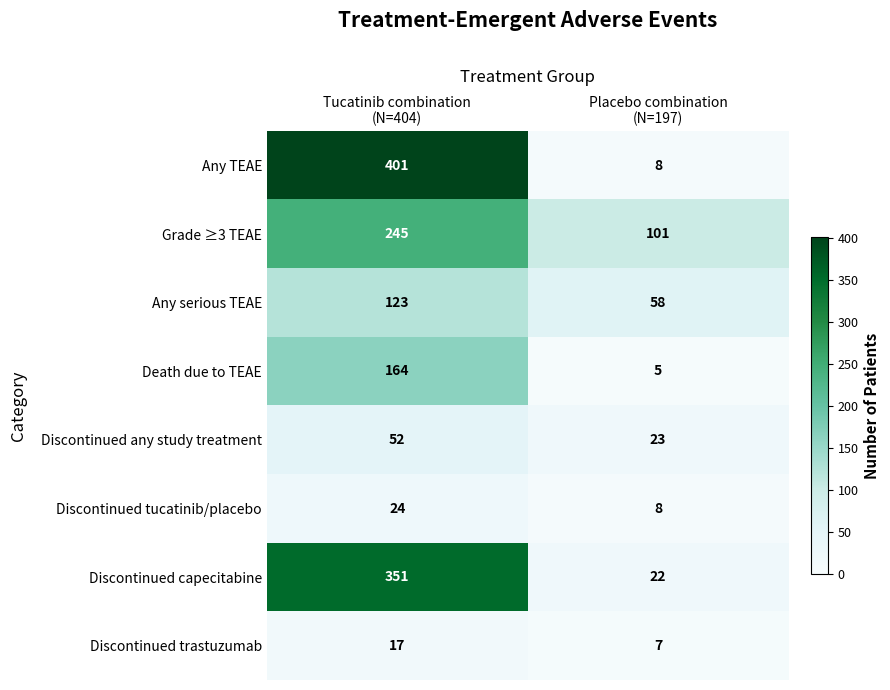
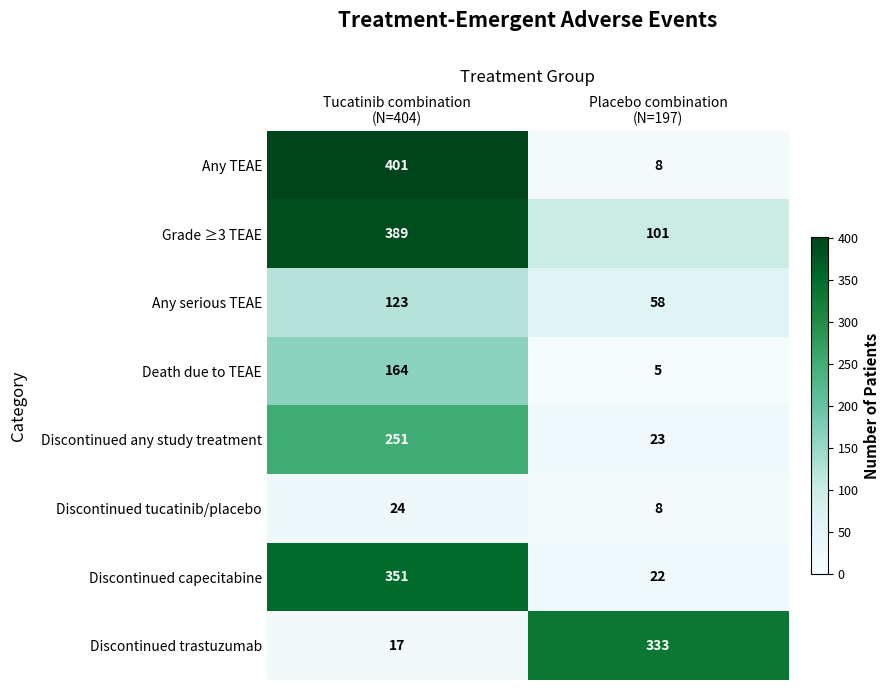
  {
    "Any TEAE": {
      "Tucatinib combination (N=404)": 401,
      "Placebo combination (N=197)": 8
    },
    "Grade ≥3 TEAE": {
-     "Tucatinib combination (N=404)": 245,
+     "Tucatinib combination (N=404)": 389,
      "Placebo combination (N=197)": 101
    },
    "Any serious TEAE": {
      "Tucatinib combination (N=404)": 123,
      "Placebo combination (N=197)": 58
    },
    "Death due to TEAE": {
      "Tucatinib combination (N=404)": 164,
      "Placebo combination (N=197)": 5
    },
    "Discontinued any study treatment": {
-     "Tucatinib combination (N=404)": 52,
+     "Tucatinib combination (N=404)": 251,
      "Placebo combination (N=197)": 23
    },
    "Discontinued tucatinib/placebo": {
      "Tucatinib combination (N=404)": 24,
      "Placebo combination (N=197)": 8
    },
    "Discontinued capecitabine": {
      "Tucatinib combination (N=404)": 351,
      "Placebo combination (N=197)": 22
    },
    "Discontinued trastuzumab": {
      "Tucatinib combination (N=404)": 17,
-     "Placebo combination (N=197)": 7
+     "Placebo combination (N=197)": 333
    }
  }
